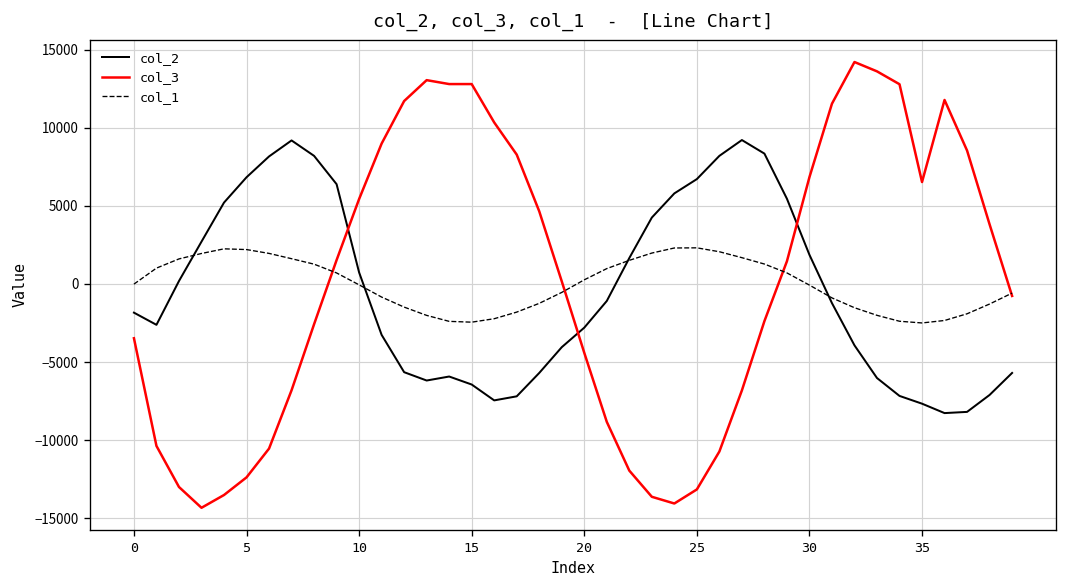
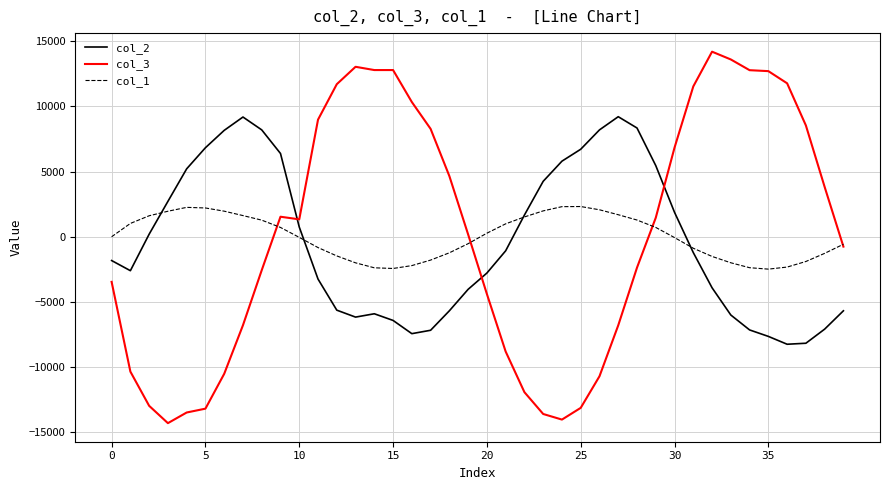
  {
    "col_3": {
      "0": -3500,
-     "5": -12400,
-     "10": 5400,
+     "5": -13200,
+     "10": 1300,
      "15": 12800,
      "20": -4400,
      "25": -13200,
      "30": 6800,
-     "35": 6500
+     "35": 12700
    }
  }
